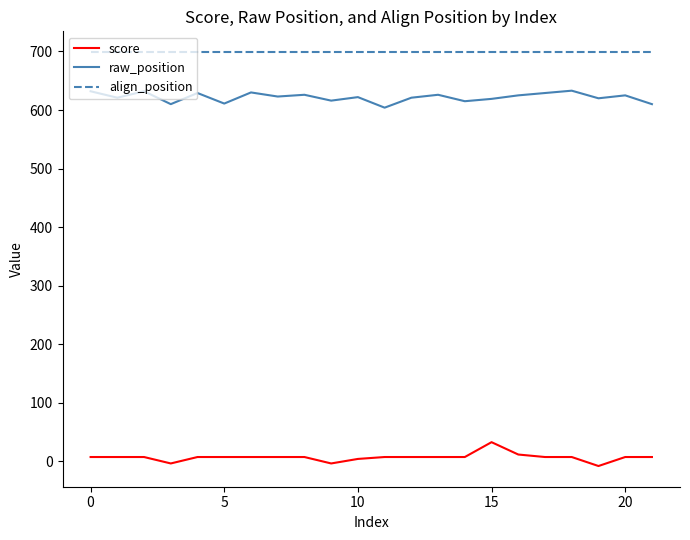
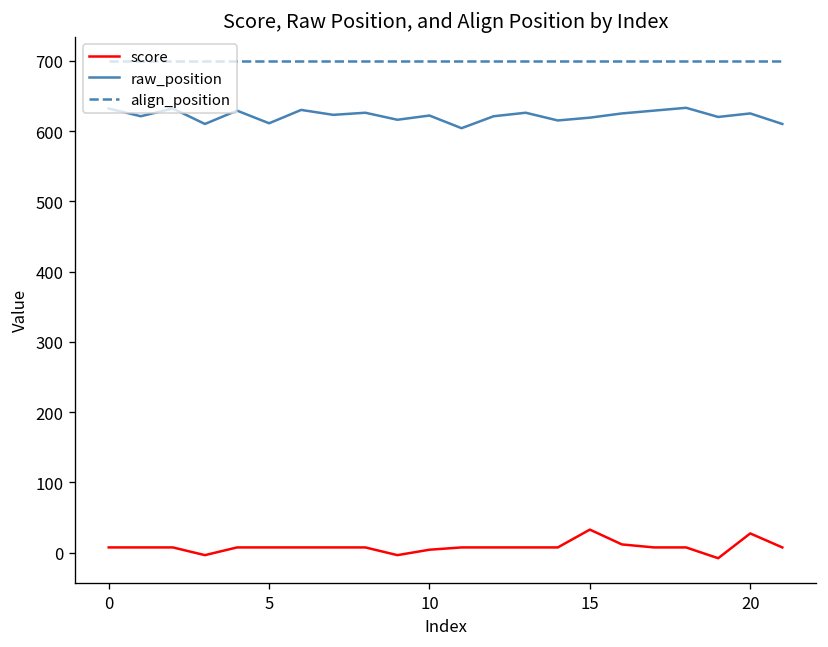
  {
    "score": {
      "0": 10,
      "5": 10,
      "10": 0,
      "15": 30,
-     "20": 10
+     "20": 30
    }
  }
